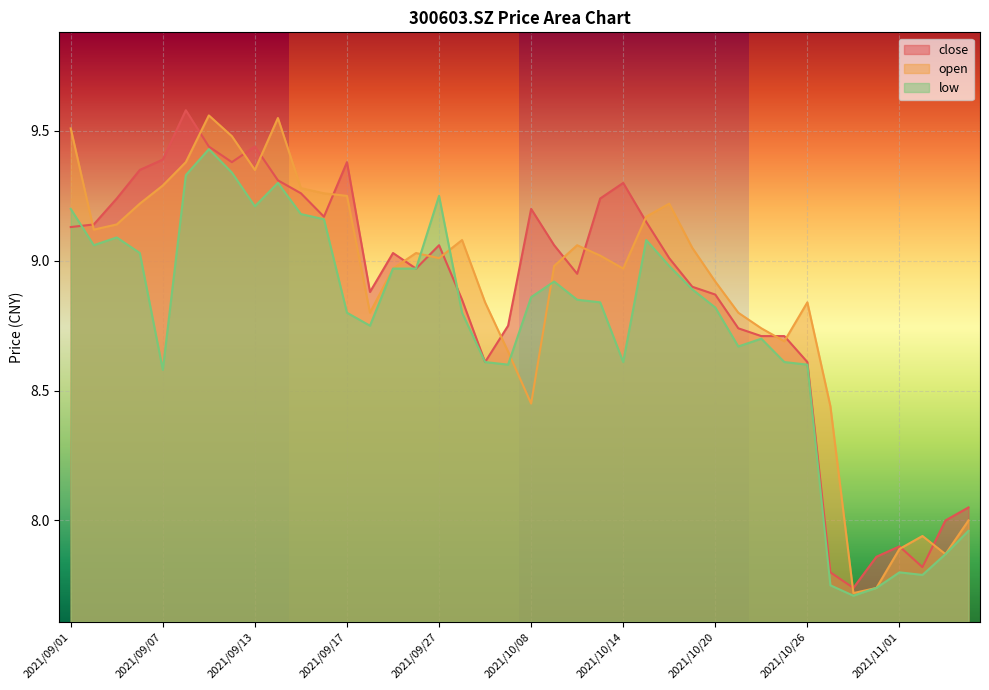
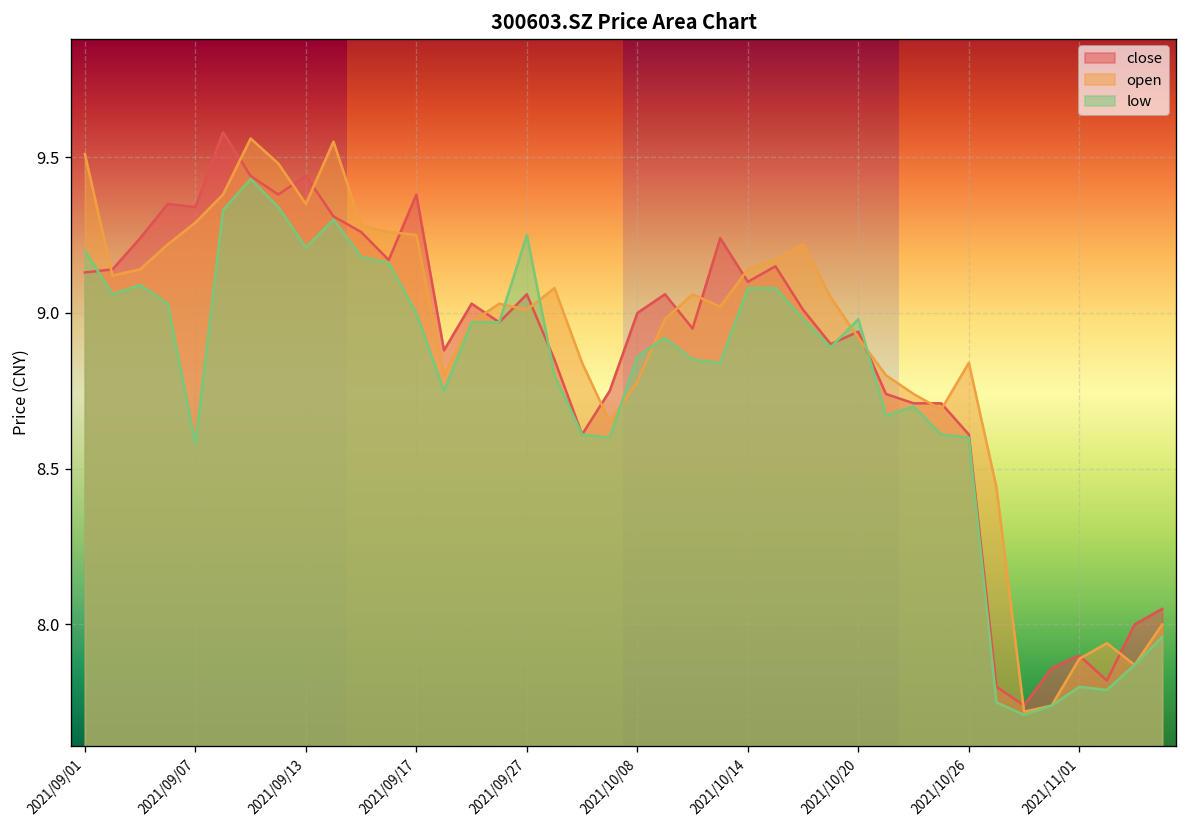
  {
    "close": {
      "2021/09/01": 9.13,
-     "2021/09/07": 9.39,
+     "2021/09/07": 9.34,
      "2021/09/13": 9.44,
      "2021/09/17": 9.38,
      "2021/09/27": 9.06,
-     "2021/10/08": 9.2,
-     "2021/10/14": 9.3,
-     "2021/10/20": 8.87,
+     "2021/10/08": 9.0,
+     "2021/10/14": 9.1,
+     "2021/10/20": 8.94,
      "2021/10/26": 8.61,
      "2021/11/01": 7.90
    },
    "open": {
      "2021/09/01": 9.51,
      "2021/09/07": 9.29,
      "2021/09/13": 9.35,
      "2021/09/17": 9.25,
      "2021/09/27": 9.01,
-     "2021/10/08": 8.45,
-     "2021/10/14": 8.97,
+     "2021/10/08": 8.78,
+     "2021/10/14": 9.14,
      "2021/10/20": 8.92,
      "2021/10/26": 8.84,
      "2021/11/01": 7.89
    },
    "low": {
      "2021/09/01": 9.20,
      "2021/09/07": 8.58,
      "2021/09/13": 9.21,
-     "2021/09/17": 8.8,
+     "2021/09/17": 9.0,
      "2021/09/27": 9.25,
      "2021/10/08": 8.86,
-     "2021/10/14": 8.61,
-     "2021/10/20": 8.82,
+     "2021/10/14": 9.08,
+     "2021/10/20": 8.98,
      "2021/10/26": 8.60,
      "2021/11/01": 7.80
    }
  }
